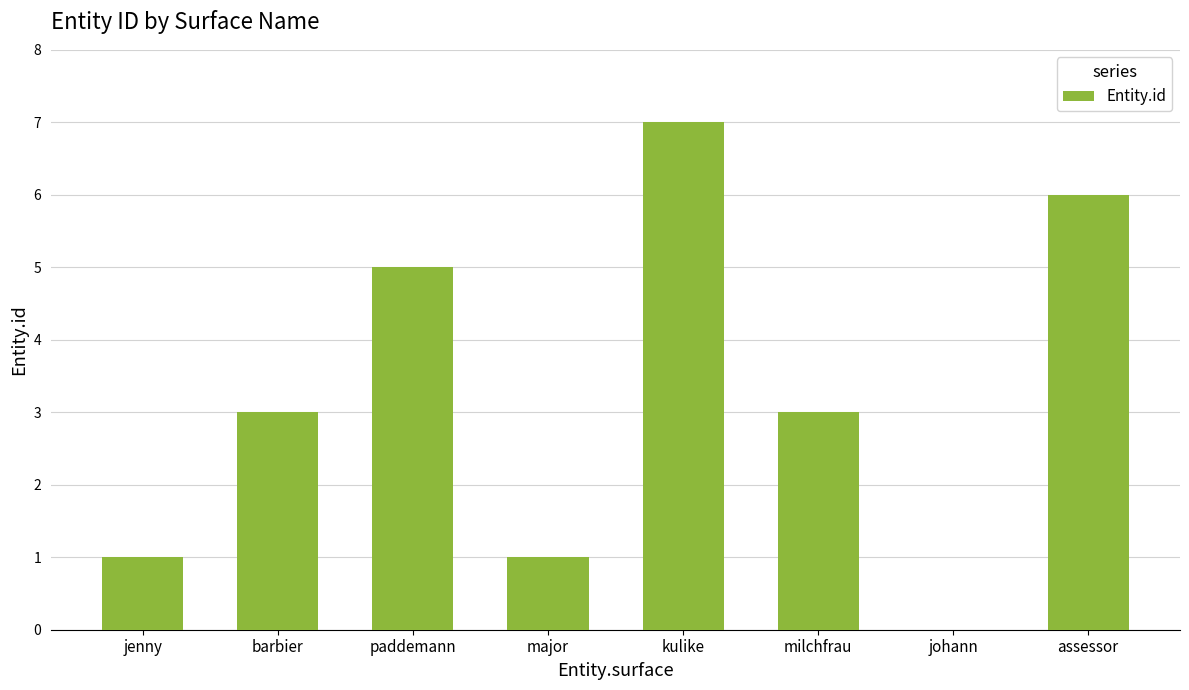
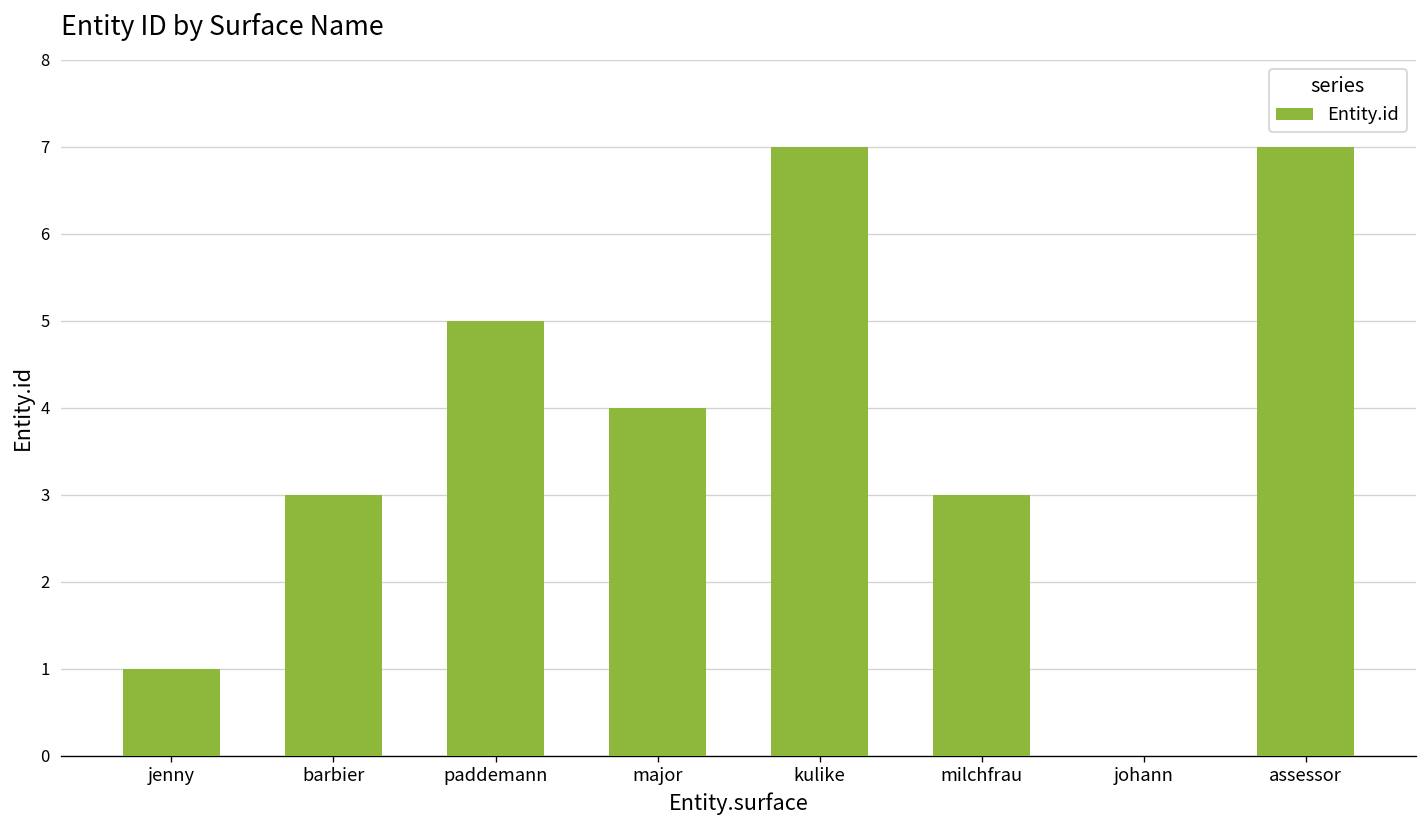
  {
    "jenny": 1,
    "barbier": 3,
    "paddemann": 5,
-   "major": 1,
+   "major": 4,
    "kulike": 7,
    "milchfrau": 3,
    "johann": 0,
-   "assessor": 6
+   "assessor": 7
  }
